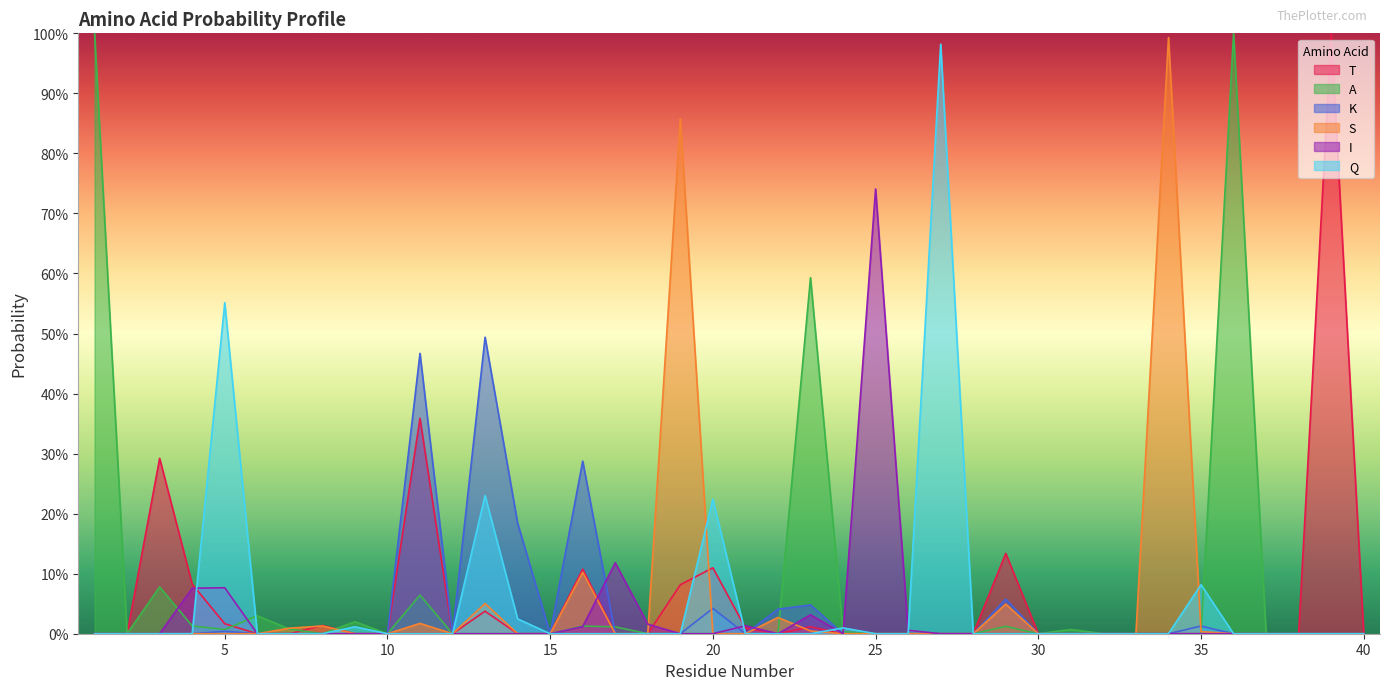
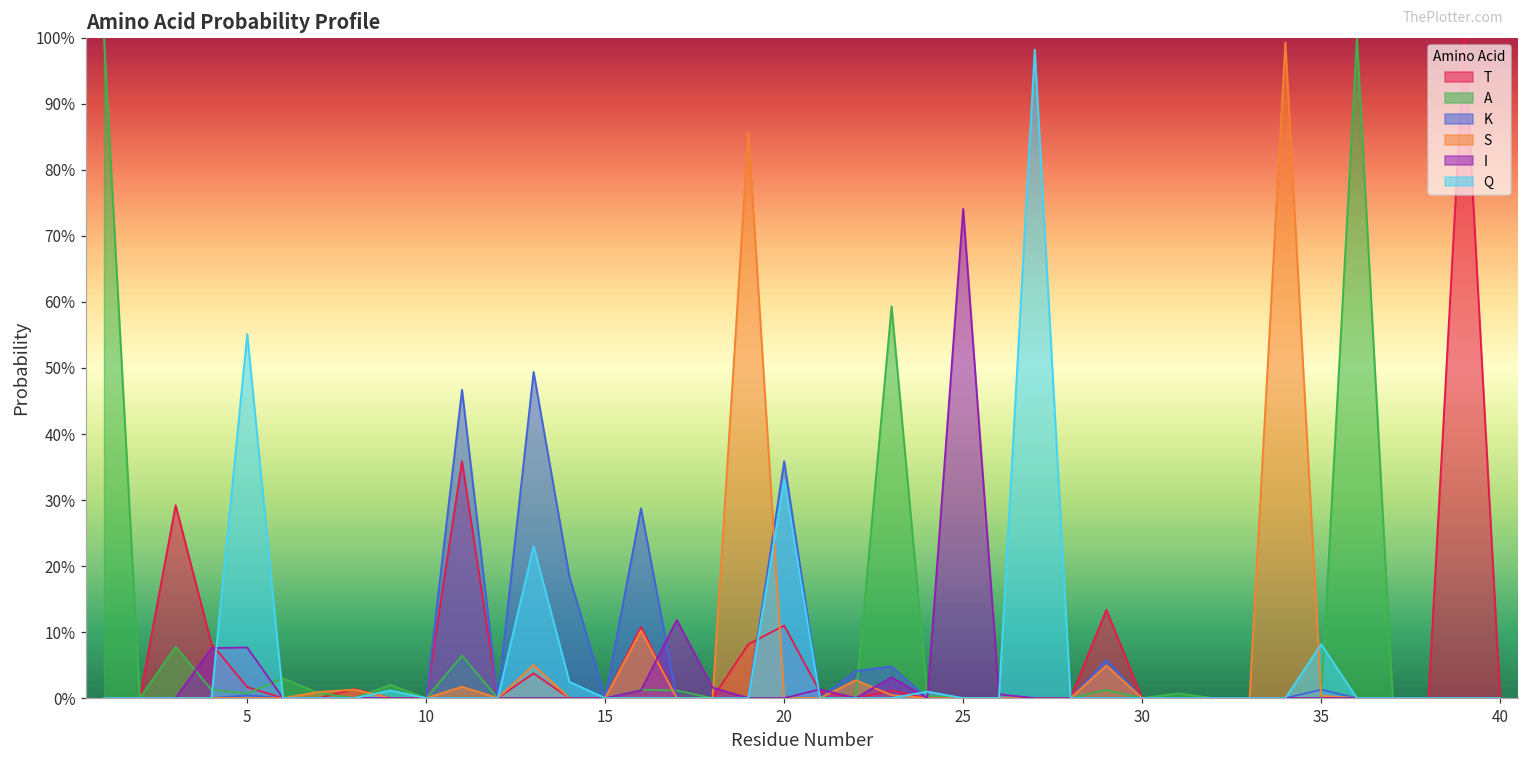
  {
    "T": {
      "5": "2%",
      "20": "11%"
    },
    "K": {
-     "20": "4%",
+     "20": "36%",
      "35": "1%"
    },
    "I": {
      "5": "8%",
      "25": "74%"
    },
    "Q": {
      "5": "55%",
-     "20": "22%",
+     "20": "33%",
      "35": "8%"
    }
  }
